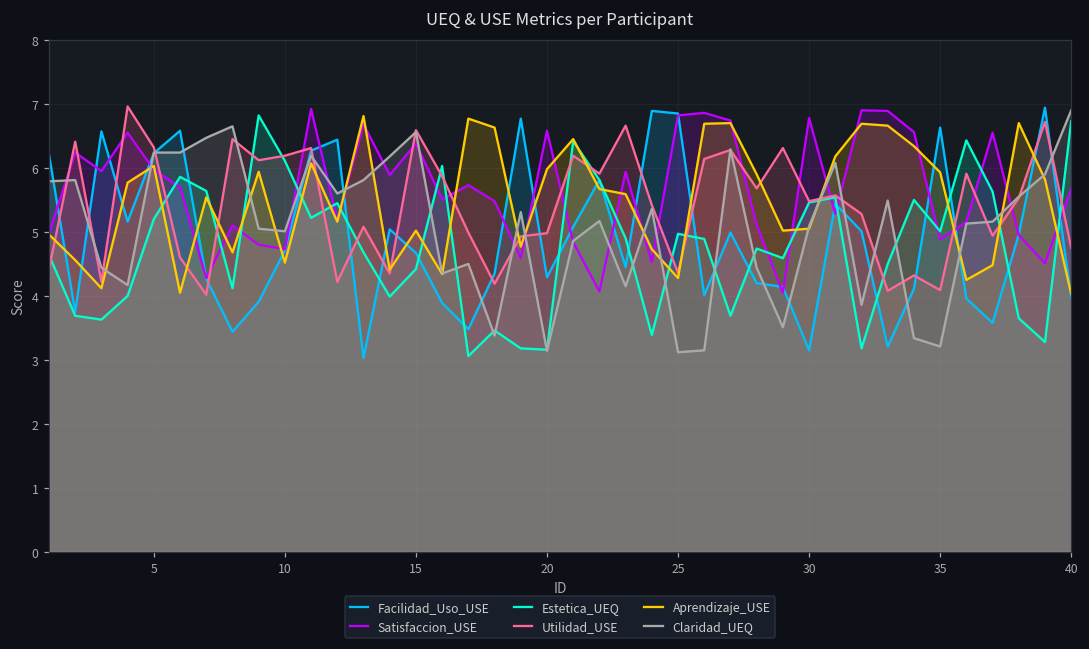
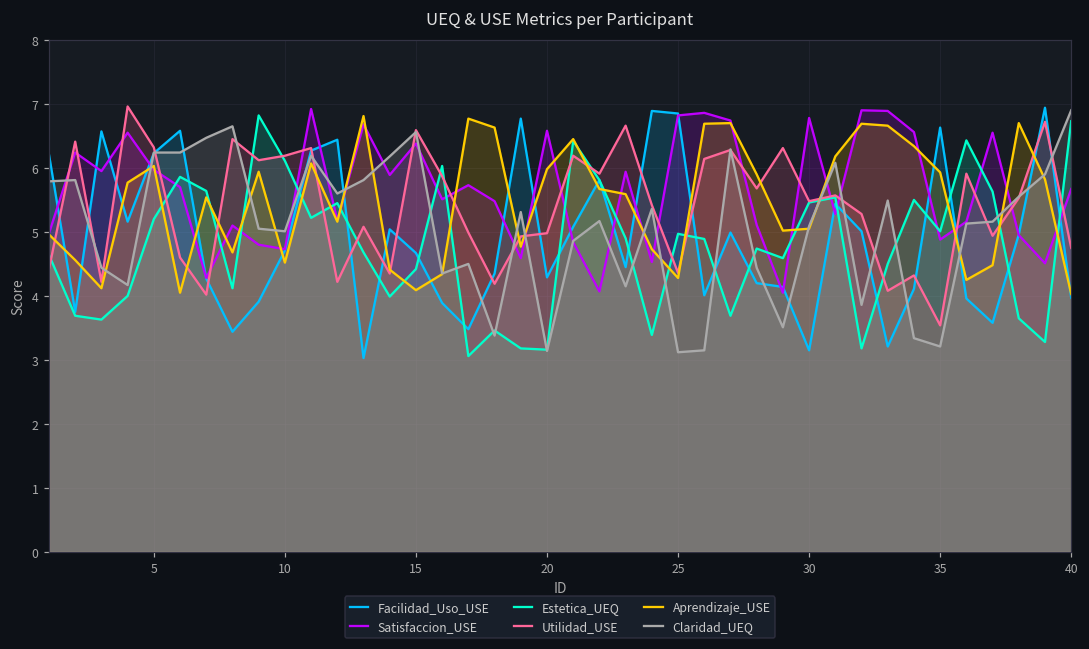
  {
    "Facilidad_Uso_USE": {
      "15": 4.7,
      "20": 4.3,
      "30": 3.2,
      "35": 6.6,
      "40": 4.0
    },
    "Satisfaccion_USE": {
      "5": 6.0,
      "15": 6.4,
      "20": 6.6,
      "30": 6.8,
      "35": 4.9,
      "40": 5.7
    },
    "Estetica_UEQ": {
      "5": 5.2,
      "10": 6.1,
      "15": 4.4,
      "25": 5.0,
      "35": 5.0,
      "40": 6.7
    },
    "Utilidad_USE": {
      "5": 6.3,
      "10": 6.2,
      "20": 5.0,
      "25": 4.4,
-     "35": 4.1,
+     "35": 3.5,
      "40": 4.8
    },
    "Aprendizaje_USE": {
      "5": 6.0,
      "10": 4.5,
-     "15": 5.0,
+     "15": 4.1,
      "20": 6.0,
      "25": 4.3,
      "35": 5.9,
      "40": 4.0
    },
    "Claridad_UEQ": {
      "10": 5.0,
      "25": 3.1,
      "35": 3.2,
      "40": 6.9
    }
  }
